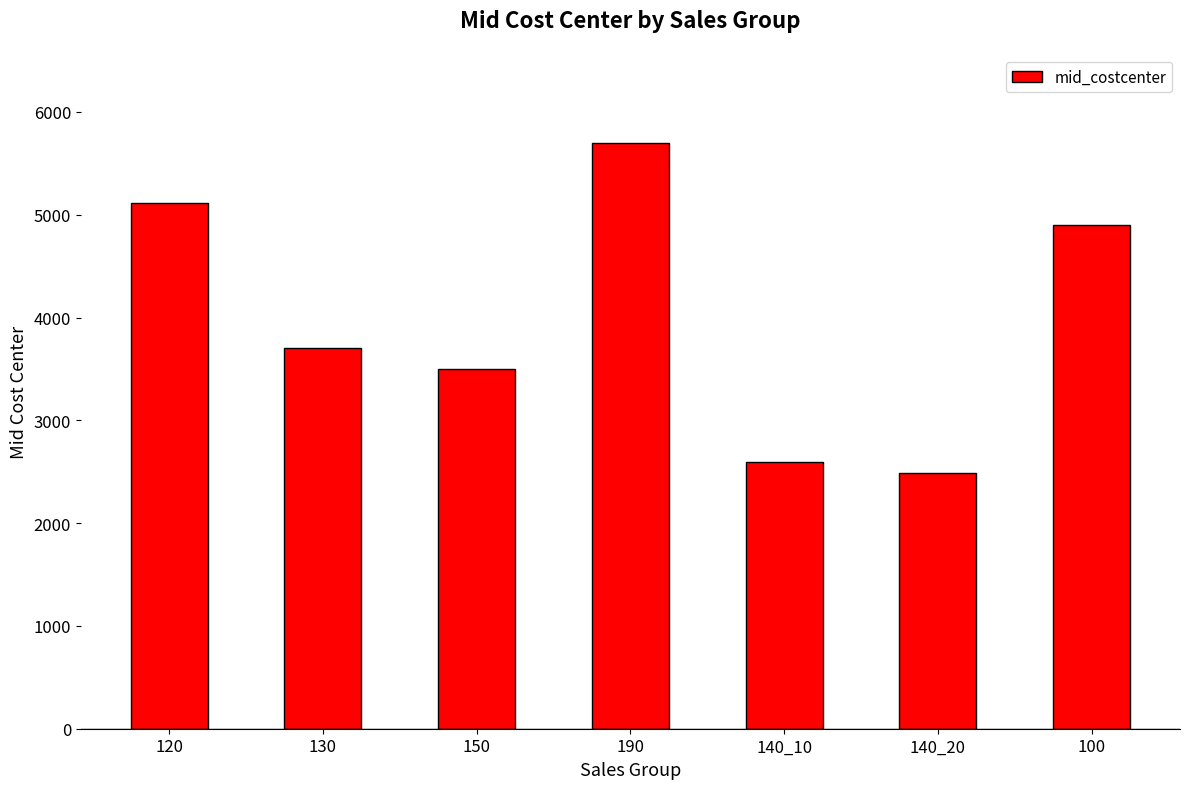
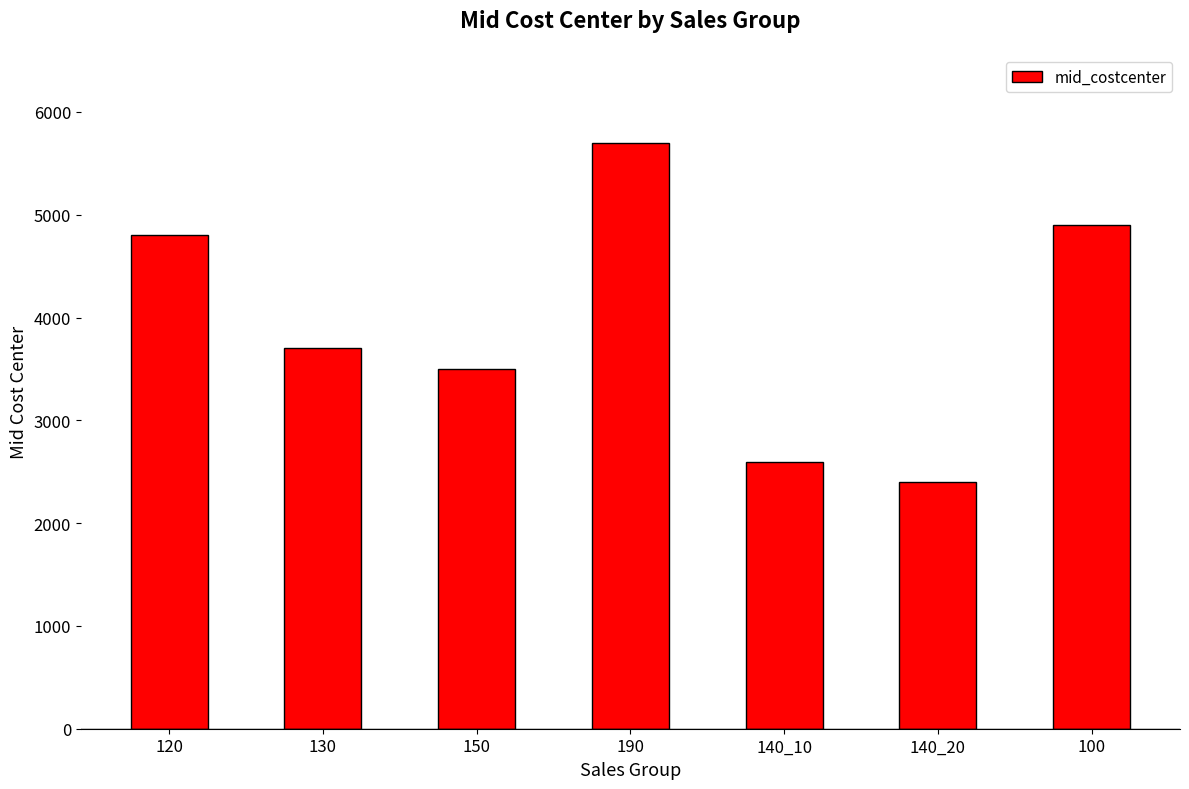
  {
-   "120": 5110,
+   "120": 4800,
    "130": 3700,
    "150": 3500,
    "190": 5700,
    "140_10": 2600,
-   "140_20": 2490,
+   "140_20": 2400,
    "100": 4900
  }
